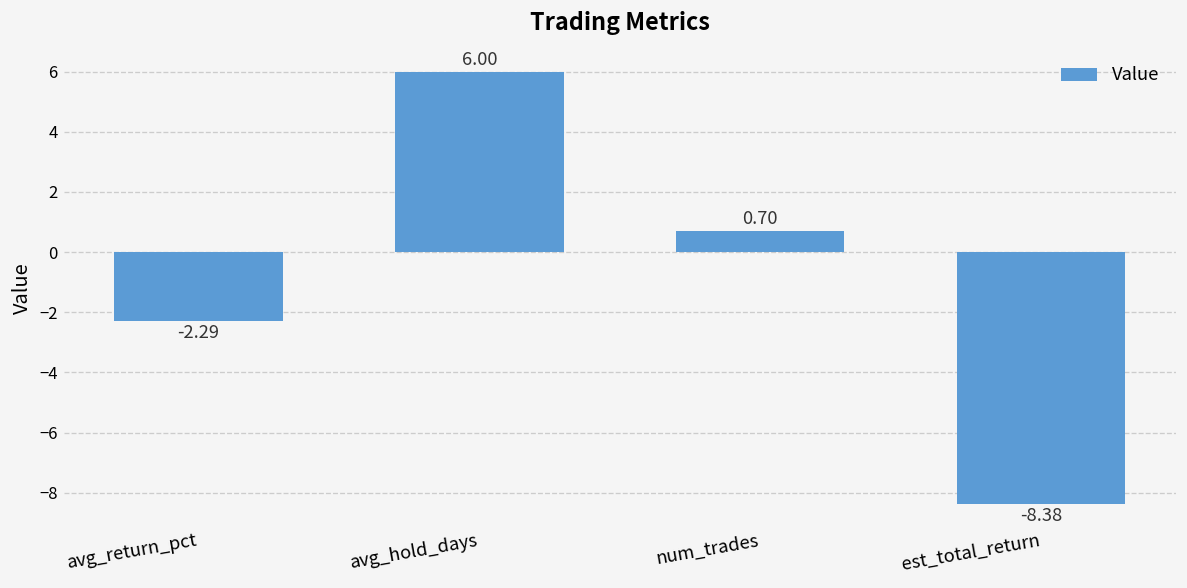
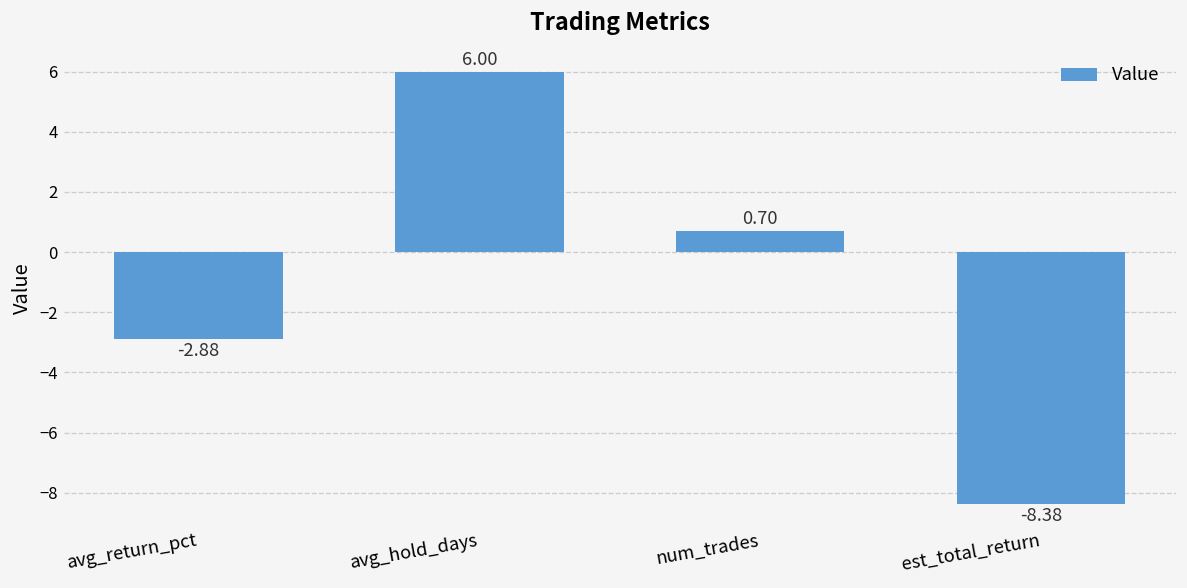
  {
-   "avg_return_pct": -2.29,
+   "avg_return_pct": -2.88,
    "avg_hold_days": 6.00,
    "num_trades": 0.70,
    "est_total_return": -8.38
  }
